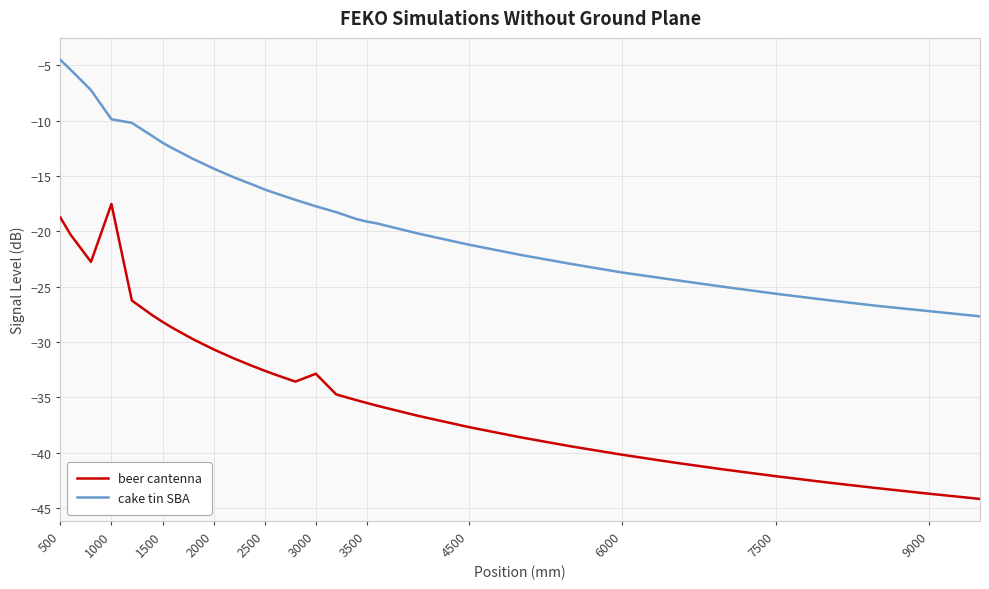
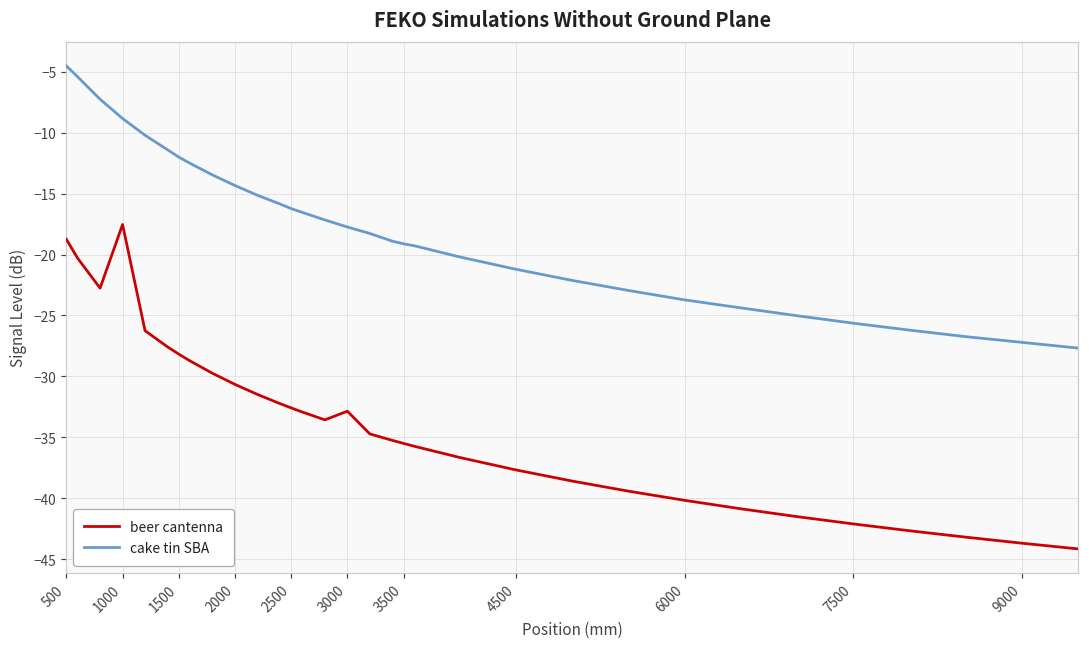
  {
    "beer cantenna": {
      "500": -18.8,
      "1000": -17.5,
      "1500": -28.2,
      "2000": -30.7,
      "2500": -32.6,
      "3000": -32.9,
      "3500": -35.5,
      "4500": -37.7,
      "6000": -40.2,
      "7500": -42.1,
      "9000": -43.7
    },
    "cake tin SBA": {
      "500": -4.5,
-     "1000": -9.9,
+     "1000": -8.8,
      "1500": -12.0,
      "2000": -14.3,
      "2500": -16.2,
      "3000": -17.7,
      "3500": -19.1,
      "4500": -21.2,
      "6000": -23.7,
      "7500": -25.6,
      "9000": -27.2
    }
  }
